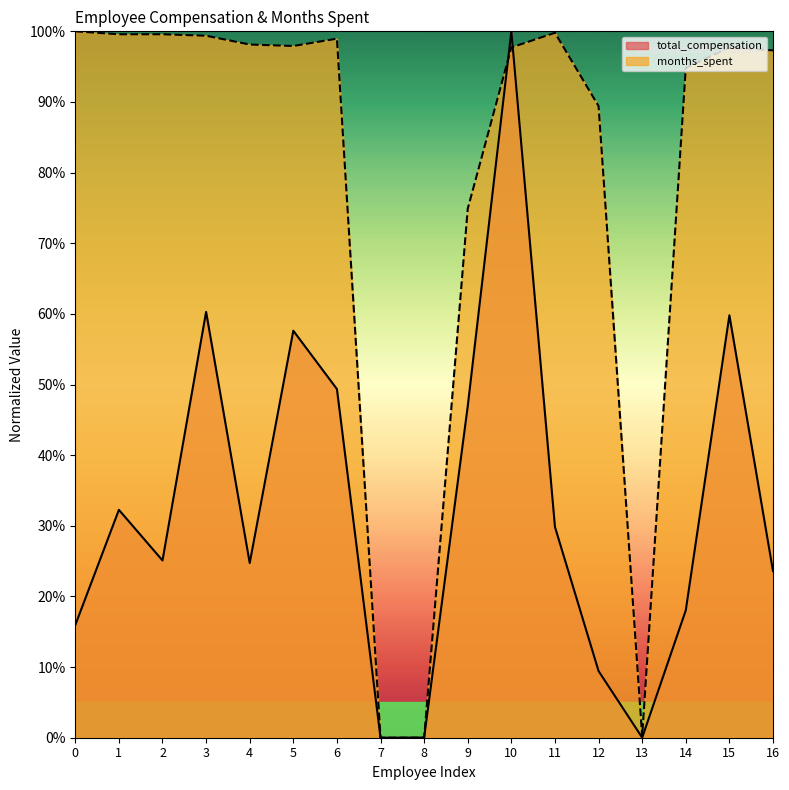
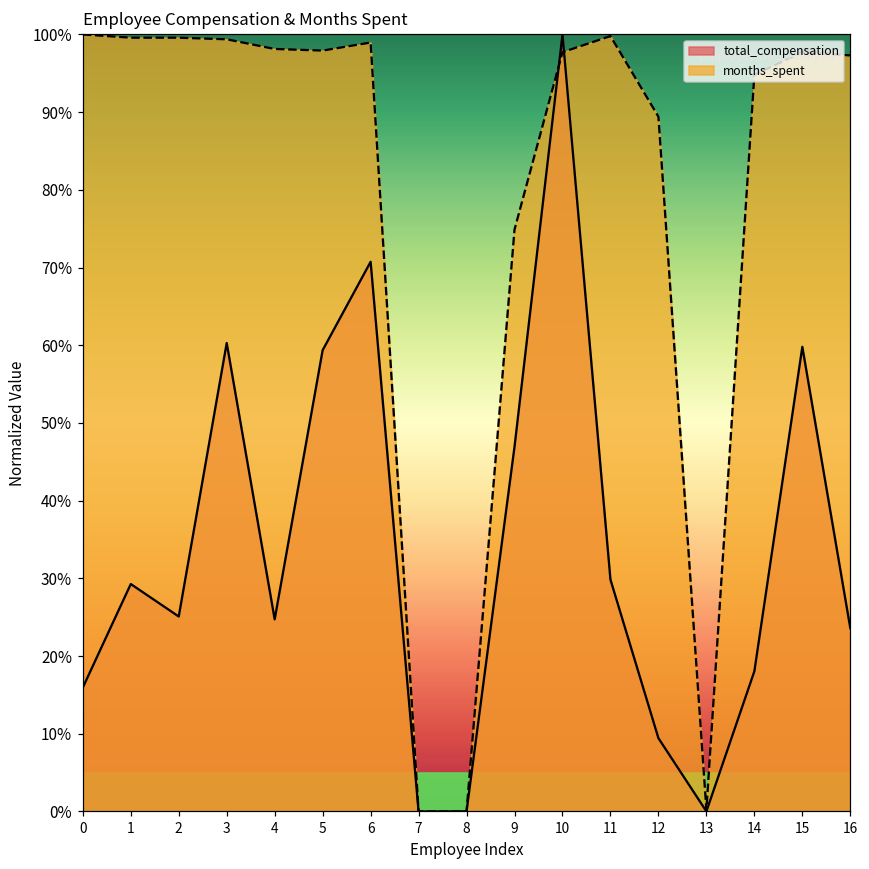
  {
    "total_compensation": {
      "0": "16%",
-     "1": "32%",
+     "1": "29%",
      "2": "25%",
      "3": "60%",
      "4": "25%",
-     "5": "58%",
-     "6": "49%",
+     "5": "59%",
+     "6": "71%",
      "9": "47%",
      "10": "100%",
      "11": "30%",
      "12": "9%",
      "14": "18%",
      "15": "60%",
      "16": "24%"
    },
    "months_spent": {
      "0": "100%",
      "1": "100%",
      "2": "100%",
      "3": "99%",
      "4": "98%",
      "5": "98%",
      "6": "99%",
      "9": "75%",
      "10": "98%",
      "11": "100%",
      "12": "89%",
      "16": "97%"
    }
  }
